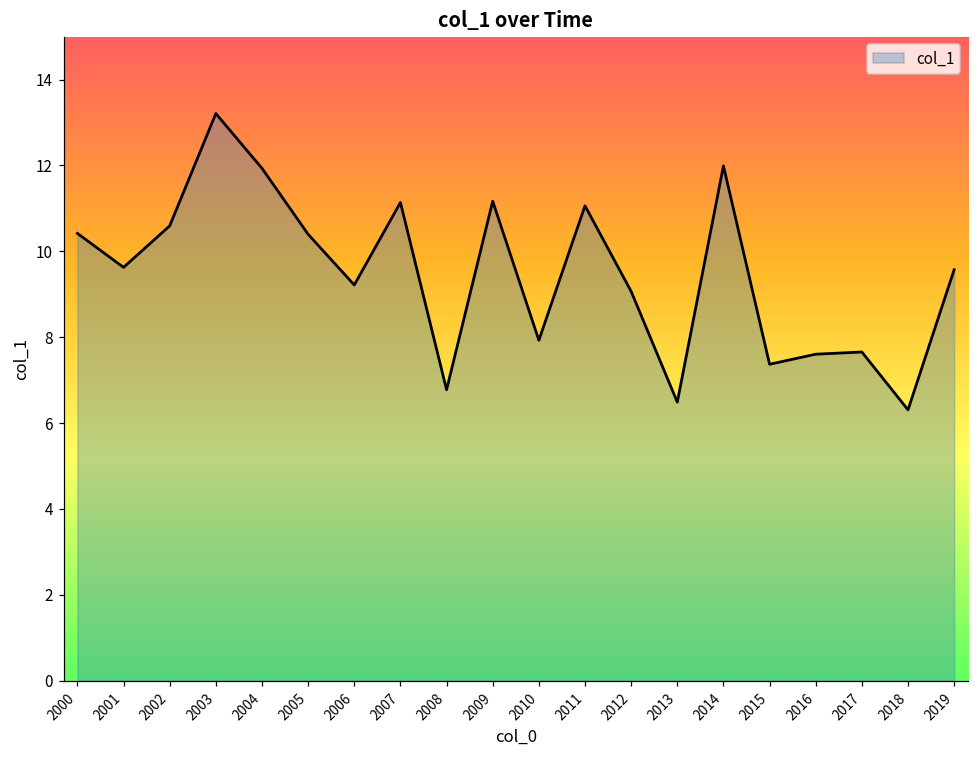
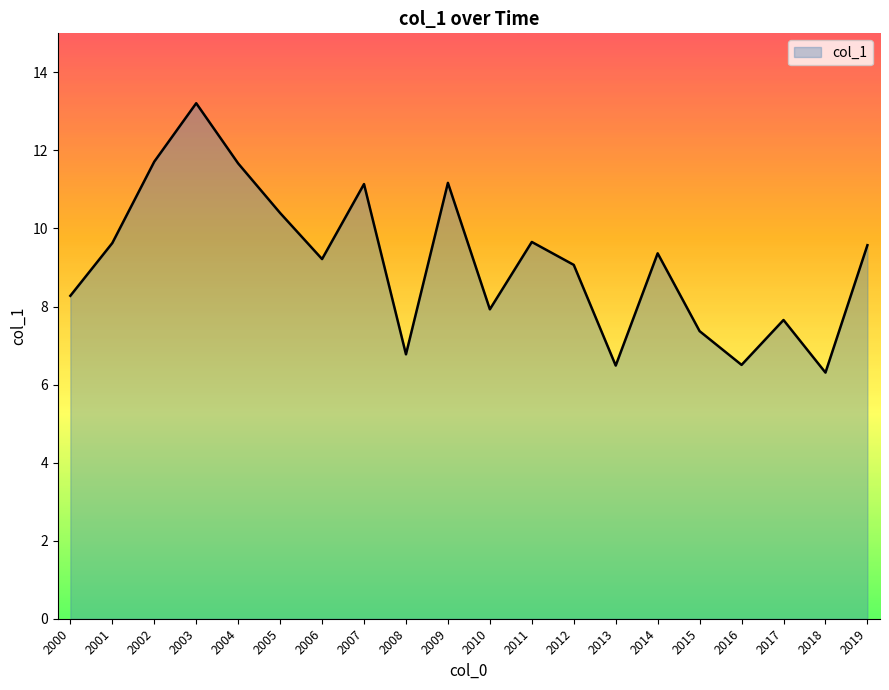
  {
-   "2000": 10.4,
+   "2000": 8.3,
    "2001": 9.6,
-   "2002": 10.6,
+   "2002": 11.7,
    "2003": 13.2,
-   "2004": 11.9,
+   "2004": 11.7,
    "2005": 10.4,
    "2006": 9.2,
    "2007": 11.1,
    "2008": 6.8,
    "2009": 11.2,
    "2010": 7.9,
-   "2011": 11.1,
+   "2011": 9.7,
    "2012": 9.1,
    "2013": 6.5,
-   "2014": 12.0,
+   "2014": 9.4,
    "2015": 7.4,
-   "2016": 7.6,
+   "2016": 6.5,
    "2017": 7.7,
    "2018": 6.3,
    "2019": 9.6
  }
